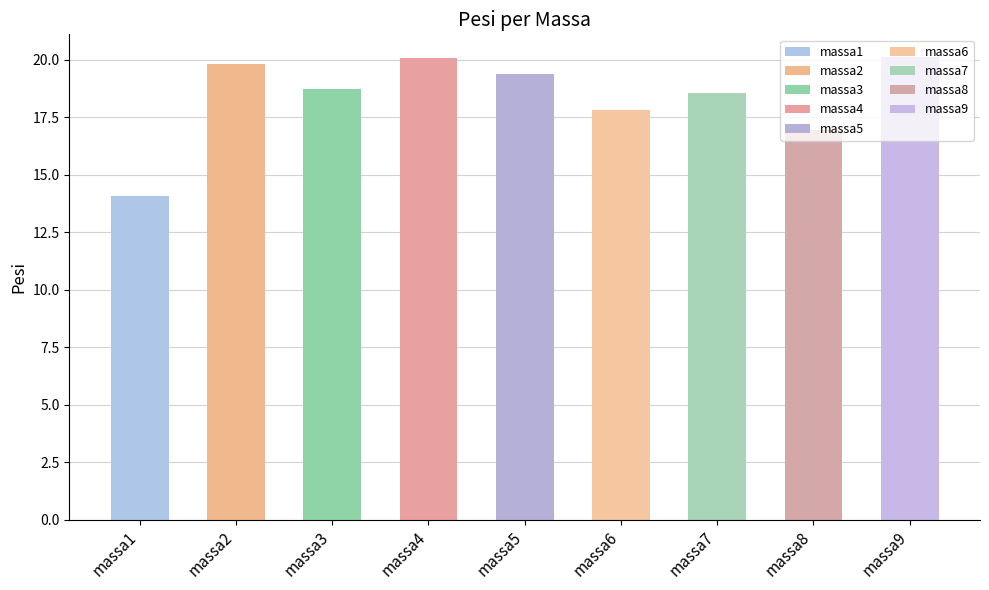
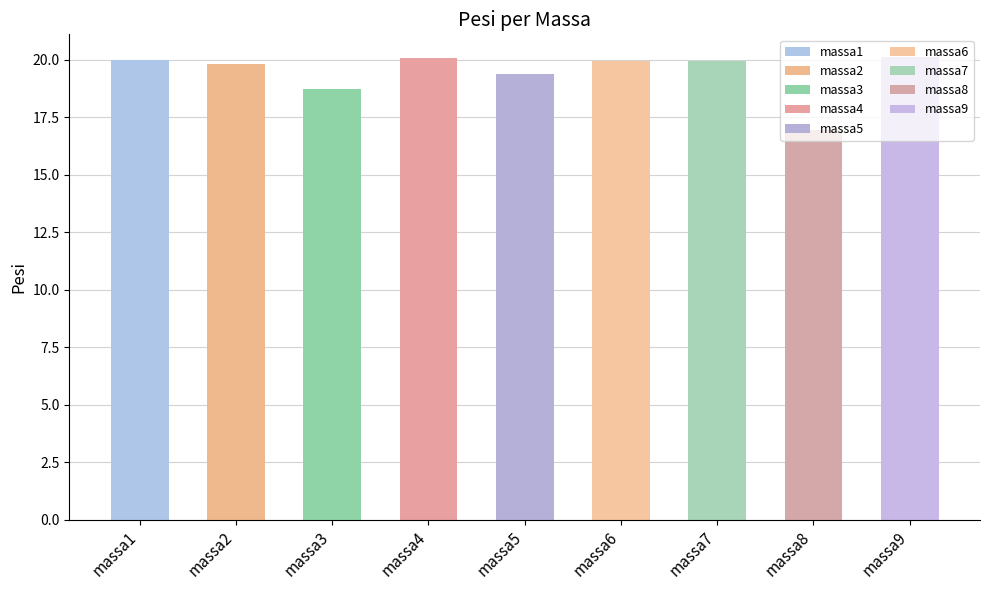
  {
-   "massa1": 14.1,
+   "massa1": 20.0,
    "massa2": 19.8,
    "massa3": 18.7,
    "massa4": 20.1,
    "massa5": 19.4,
-   "massa6": 17.8,
-   "massa7": 18.6
+   "massa6": 20.0,
+   "massa7": 19.9
  }
